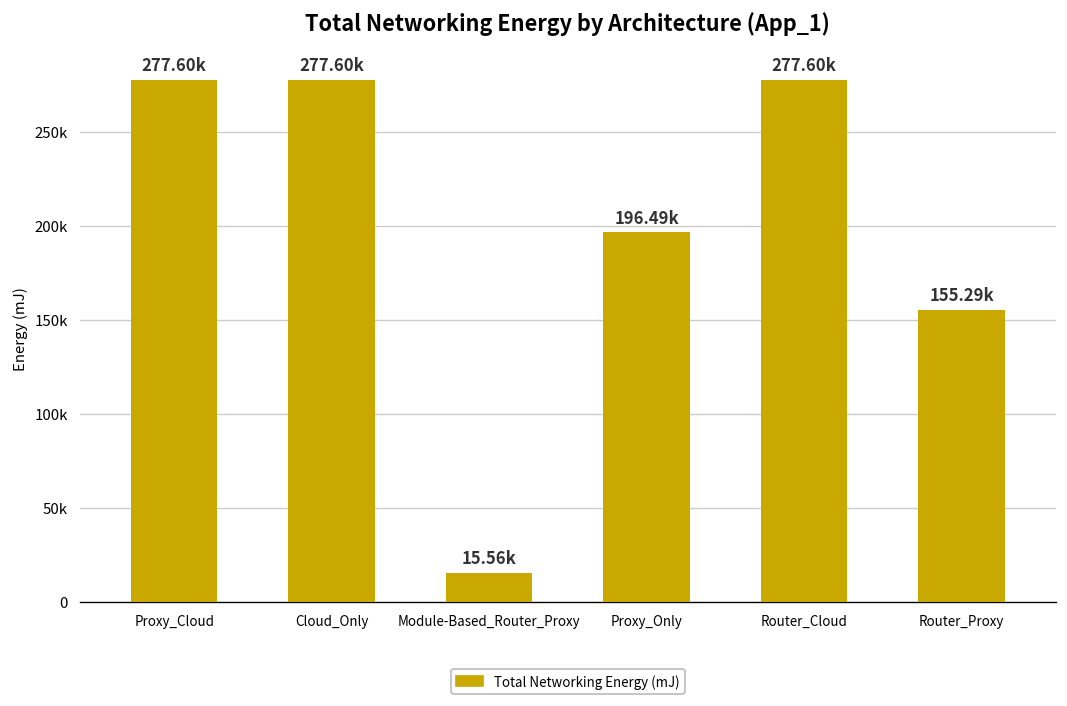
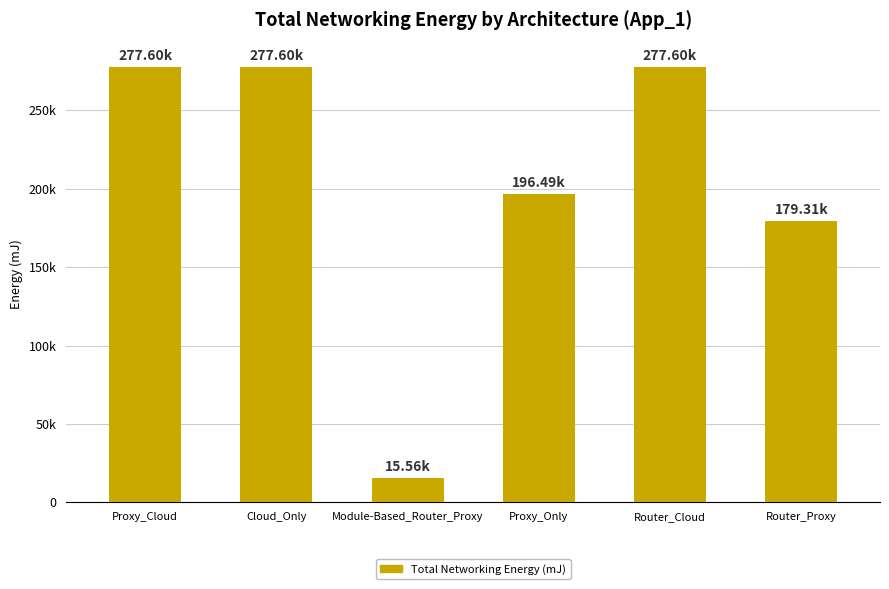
  {
    "Proxy_Cloud": "277.60k",
    "Cloud_Only": "277.60k",
    "Module-Based_Router_Proxy": "15.56k",
    "Proxy_Only": "196.49k",
    "Router_Cloud": "277.60k",
-   "Router_Proxy": "155.29k"
+   "Router_Proxy": "179.31k"
  }
